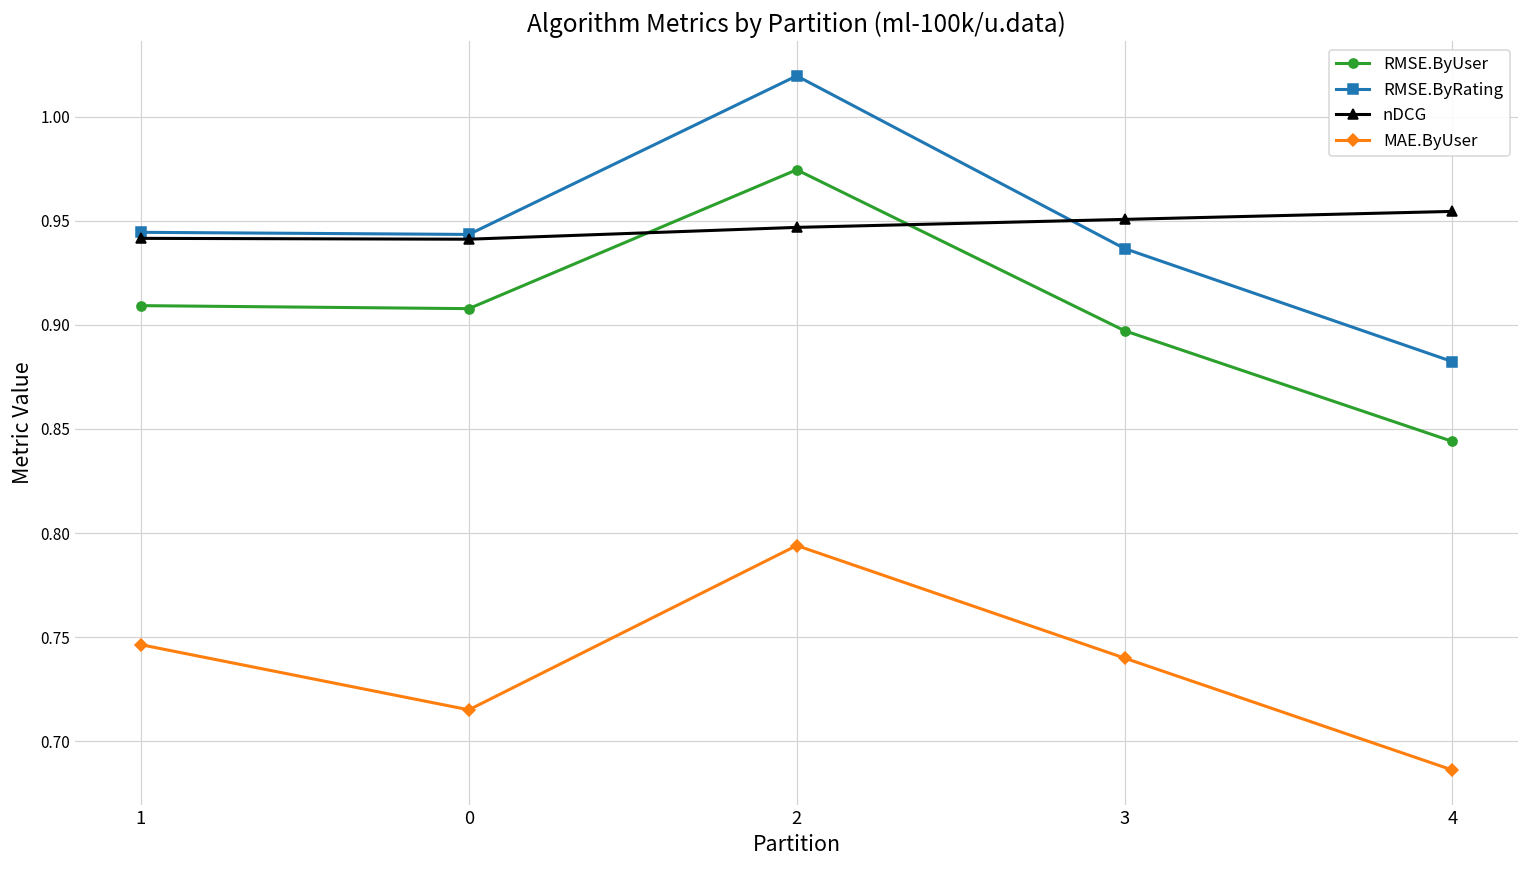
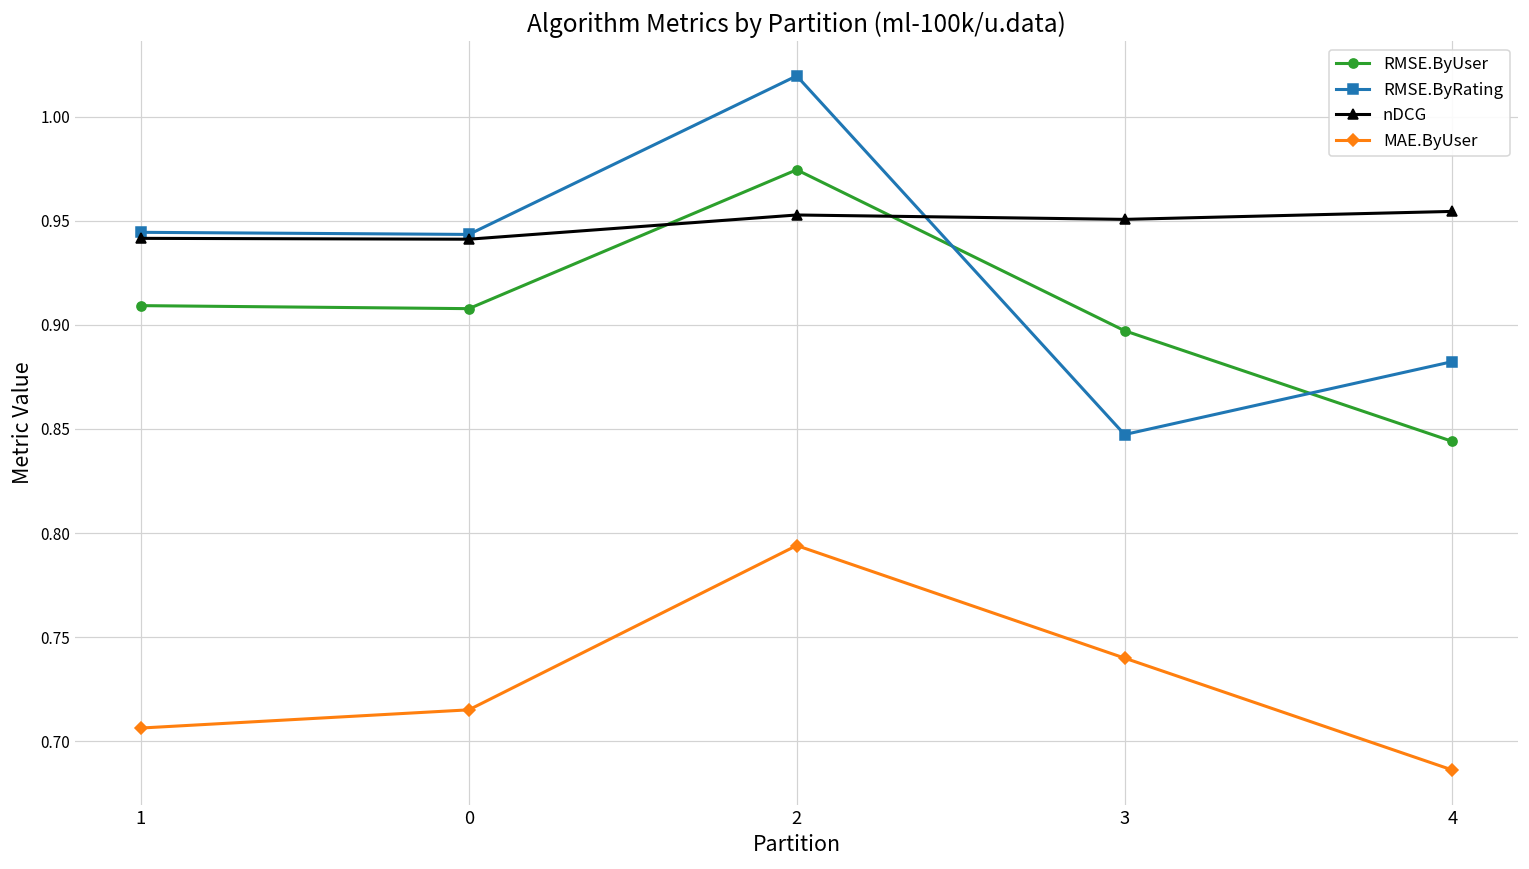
  {
    "RMSE.ByUser": {
      "1": 0.909,
      "0": 0.908,
      "2": 0.975,
      "3": 0.897,
      "4": 0.844
    },
    "RMSE.ByRating": {
      "1": 0.944,
      "0": 0.943,
      "2": 1.020,
-     "3": 0.937,
+     "3": 0.847,
      "4": 0.882
    },
    "nDCG": {
      "1": 0.942,
      "0": 0.941,
-     "2": 0.947,
+     "2": 0.953,
      "3": 0.951,
      "4": 0.955
    },
    "MAE.ByUser": {
-     "1": 0.746,
+     "1": 0.706,
      "0": 0.715,
      "2": 0.794,
      "3": 0.740,
      "4": 0.686
    }
  }
